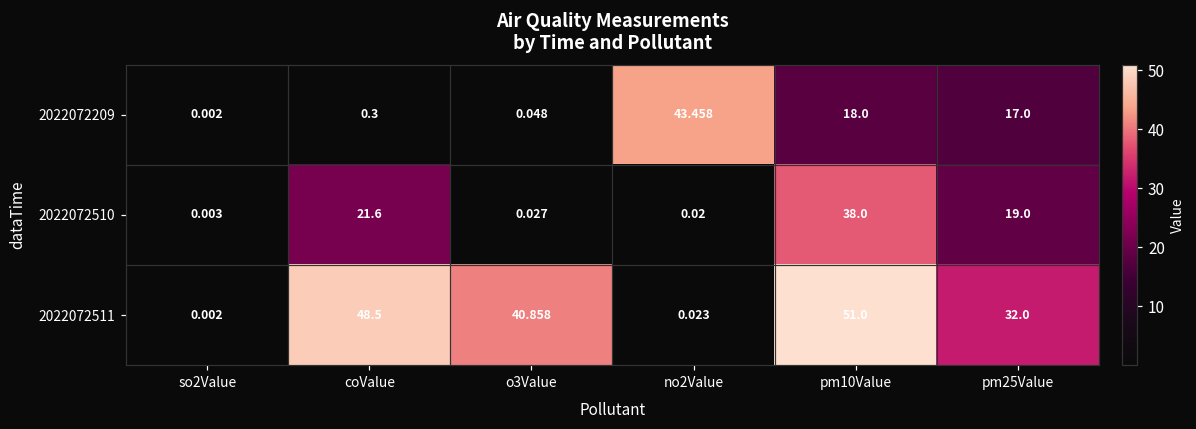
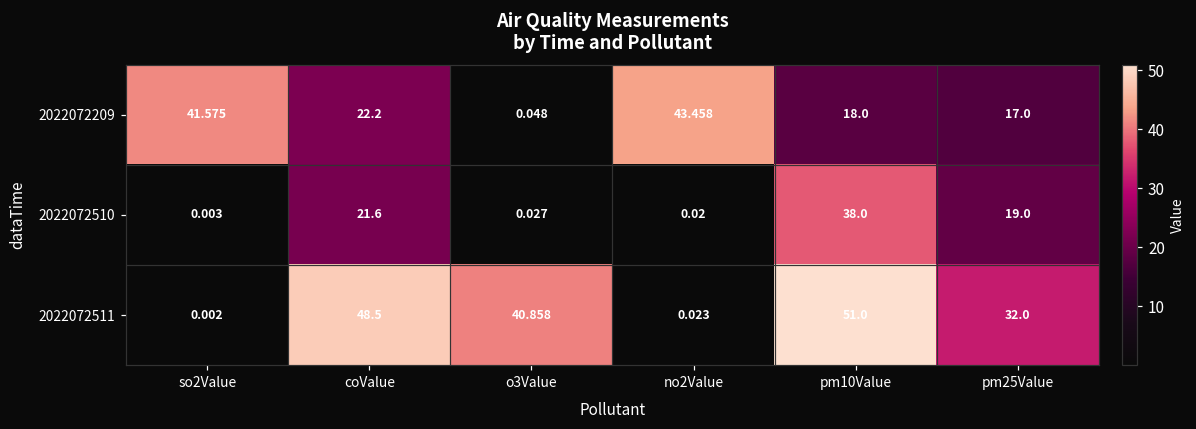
  {
    "2022072209": {
-     "so2Value": 0.002,
-     "coValue": 0.3,
+     "so2Value": 41.575,
+     "coValue": 22.2,
      "o3Value": 0.048,
      "no2Value": 43.458,
      "pm10Value": 18.0,
      "pm25Value": 17.0
    },
    "2022072510": {
      "so2Value": 0.003,
      "coValue": 21.6,
      "o3Value": 0.027,
      "no2Value": 0.02,
      "pm10Value": 38.0,
      "pm25Value": 19.0
    },
    "2022072511": {
      "so2Value": 0.002,
      "coValue": 48.5,
      "o3Value": 40.858,
      "no2Value": 0.023,
      "pm25Value": 32.0
    }
  }
